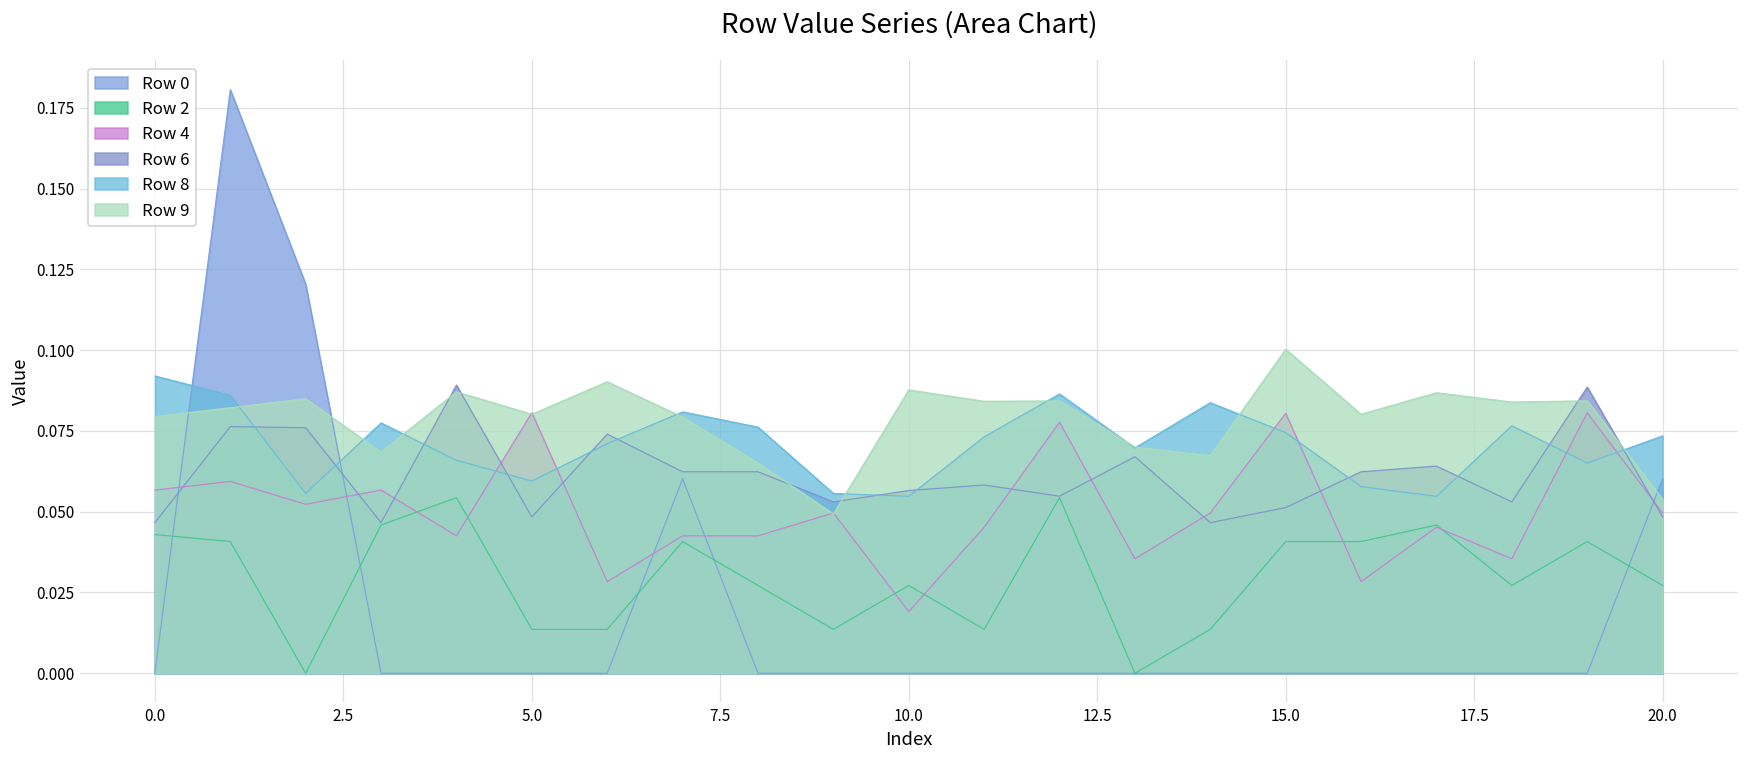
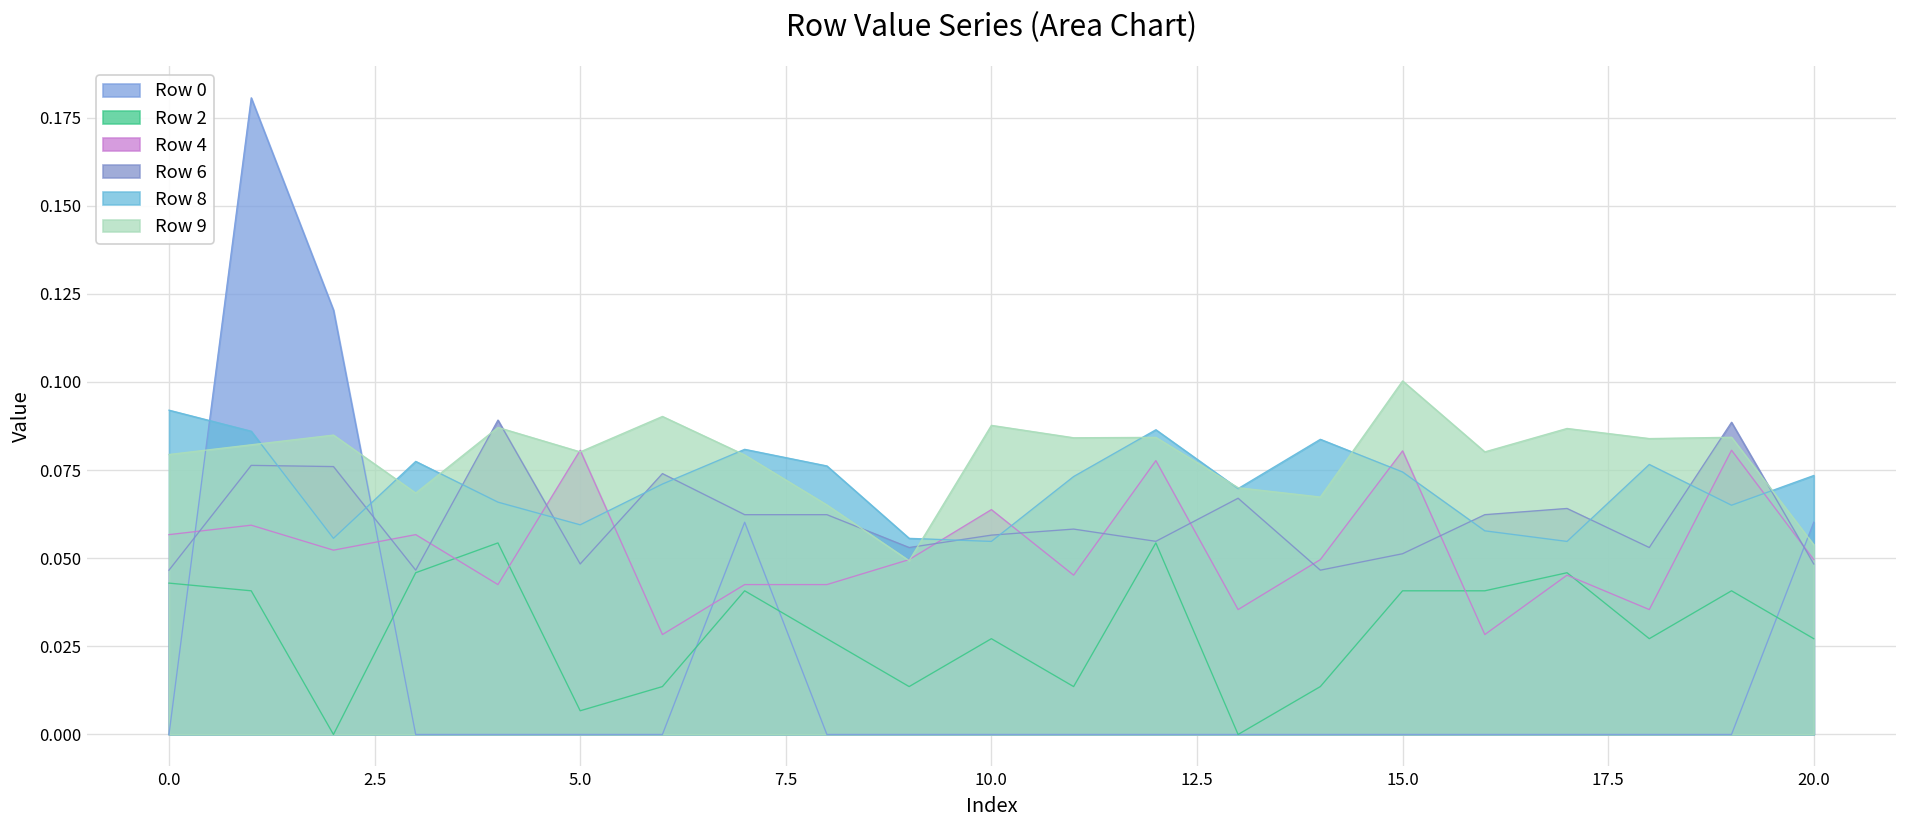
  {
    "Row 2": {
      "0.0": 0.043,
-     "5.0": 0.014,
+     "5.0": 0.007,
      "10.0": 0.027,
      "15.0": 0.041,
      "20.0": 0.027
    },
    "Row 4": {
      "0.0": 0.057,
-     "10.0": 0.019,
+     "10.0": 0.064,
      "15.0": 0.080,
      "20.0": 0.050
    },
    "Row 9": {
      "0.0": 0.079,
      "10.0": 0.088,
      "15.0": 0.100,
      "20.0": 0.054
    }
  }
